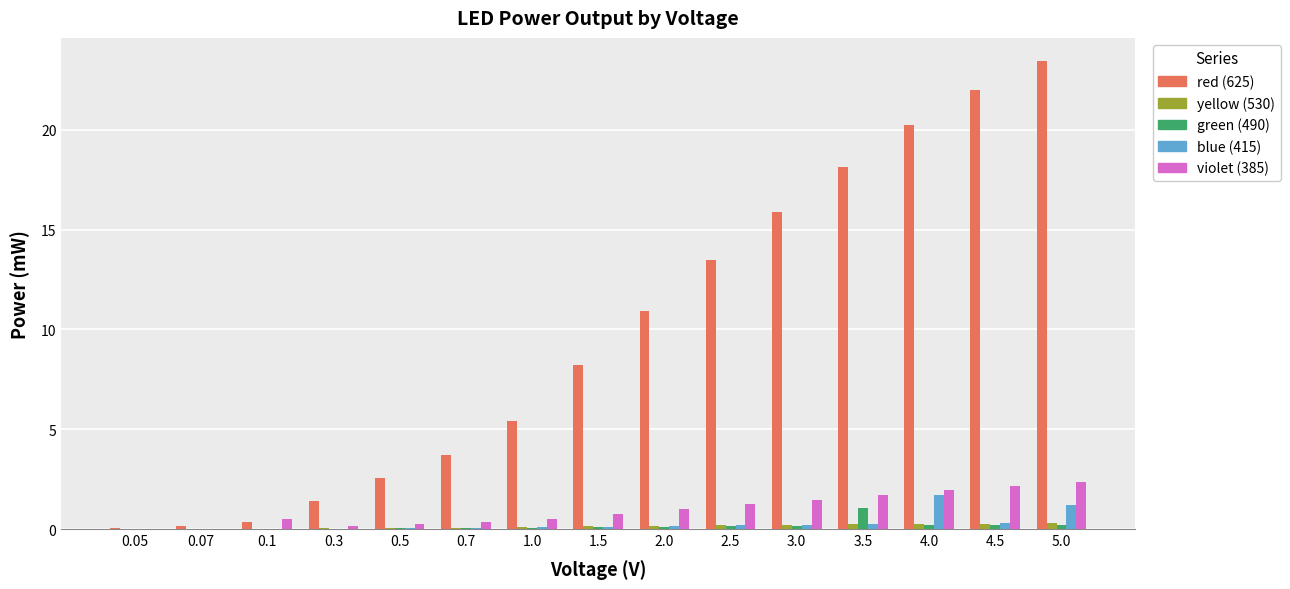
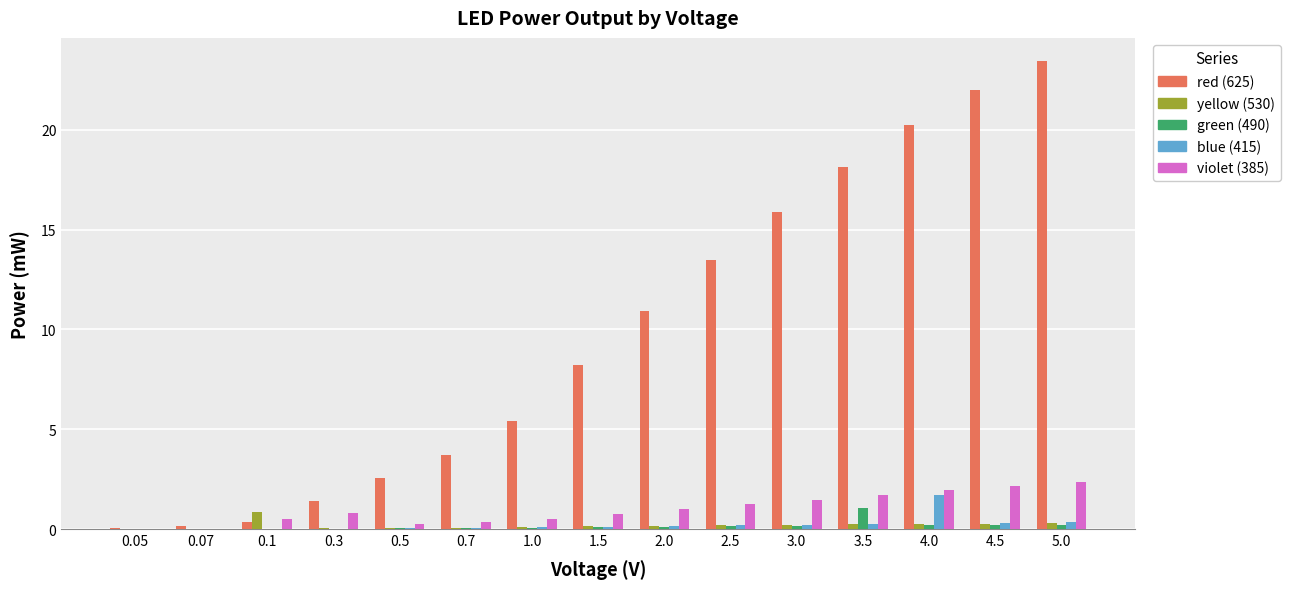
  {
    "red (625)": {
      "0.07": 0.2,
      "0.1": 0.3,
      "0.3": 1.4,
      "0.5": 2.6,
      "0.7": 3.7,
      "1.0": 5.4,
      "1.5": 8.2,
      "2.0": 10.9,
      "2.5": 13.5,
      "3.0": 15.9,
      "3.5": 18.1,
      "4.0": 20.2,
      "4.5": 22.0,
      "5.0": 23.4
    },
    "yellow (530)": {
-     "0.1": 0.0,
+     "0.1": 0.9,
      "1.5": 0.1,
      "2.0": 0.2,
      "2.5": 0.2,
      "3.0": 0.2,
      "3.5": 0.2,
      "4.0": 0.3,
      "4.5": 0.3,
      "5.0": 0.3
    },
    "green (490)": {
      "2.5": 0.1,
      "3.0": 0.2,
      "3.5": 1.0,
      "4.0": 0.2,
      "4.5": 0.2,
      "5.0": 0.2
    },
    "blue (415)": {
      "2.0": 0.2,
      "2.5": 0.2,
      "3.0": 0.2,
      "3.5": 0.3,
      "4.0": 1.7,
      "4.5": 0.3,
-     "5.0": 1.2
+     "5.0": 0.3
    },
    "violet (385)": {
      "0.1": 0.5,
-     "0.3": 0.1,
+     "0.3": 0.8,
      "0.5": 0.2,
      "0.7": 0.3,
      "1.0": 0.5,
      "1.5": 0.7,
      "2.0": 1.0,
      "2.5": 1.2,
      "3.0": 1.5,
      "3.5": 1.7,
      "4.0": 1.9,
      "4.5": 2.2,
      "5.0": 2.3
    }
  }
